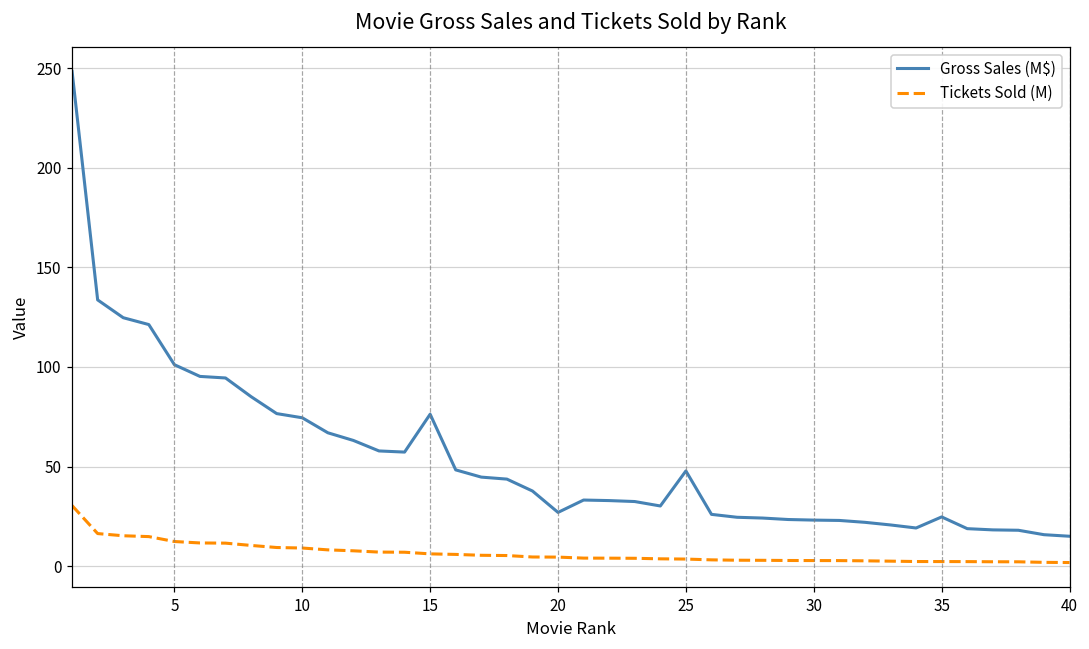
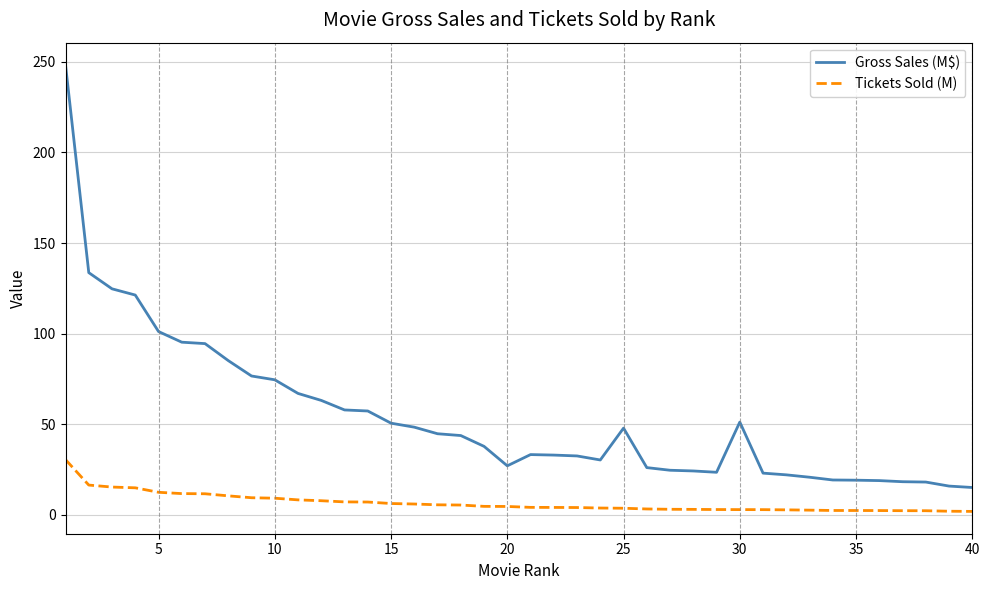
  {
    "Gross Sales (M$)": {
      "5": 101,
      "10": 75,
-     "15": 76,
+     "15": 51,
      "20": 27,
      "25": 48,
-     "30": 23,
-     "35": 25,
+     "30": 51,
+     "35": 19,
      "40": 15
    },
    "Tickets Sold (M)": {
      "5": 12,
      "10": 9,
      "15": 6,
      "20": 5,
      "25": 4,
      "30": 3,
      "35": 2,
      "40": 2
    }
  }
